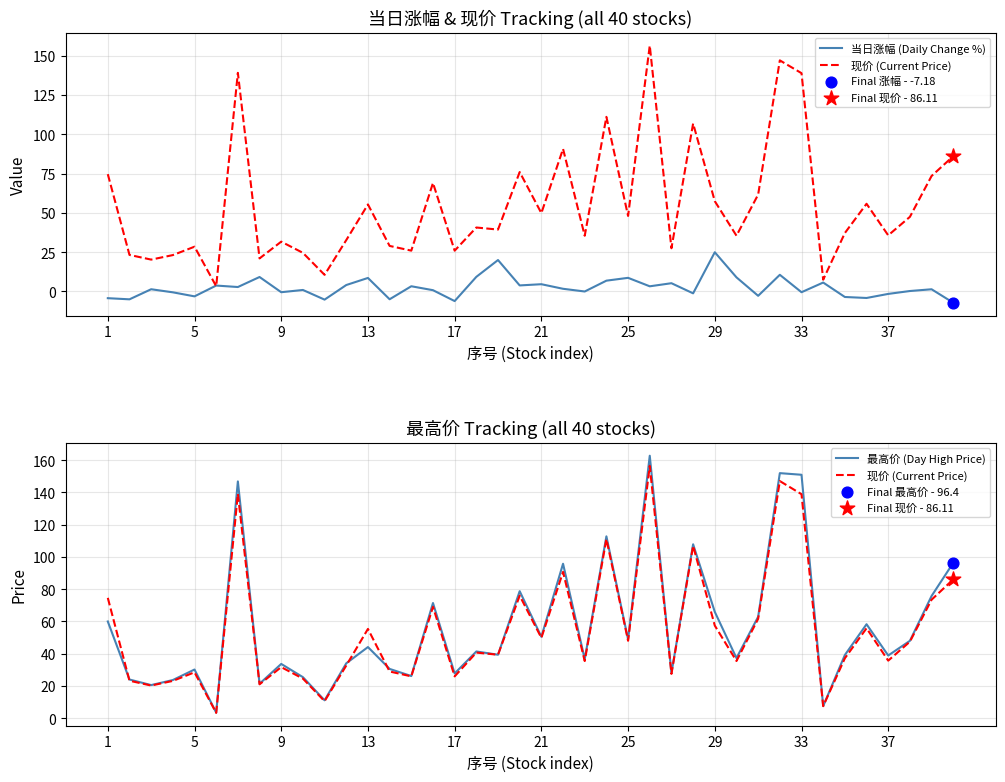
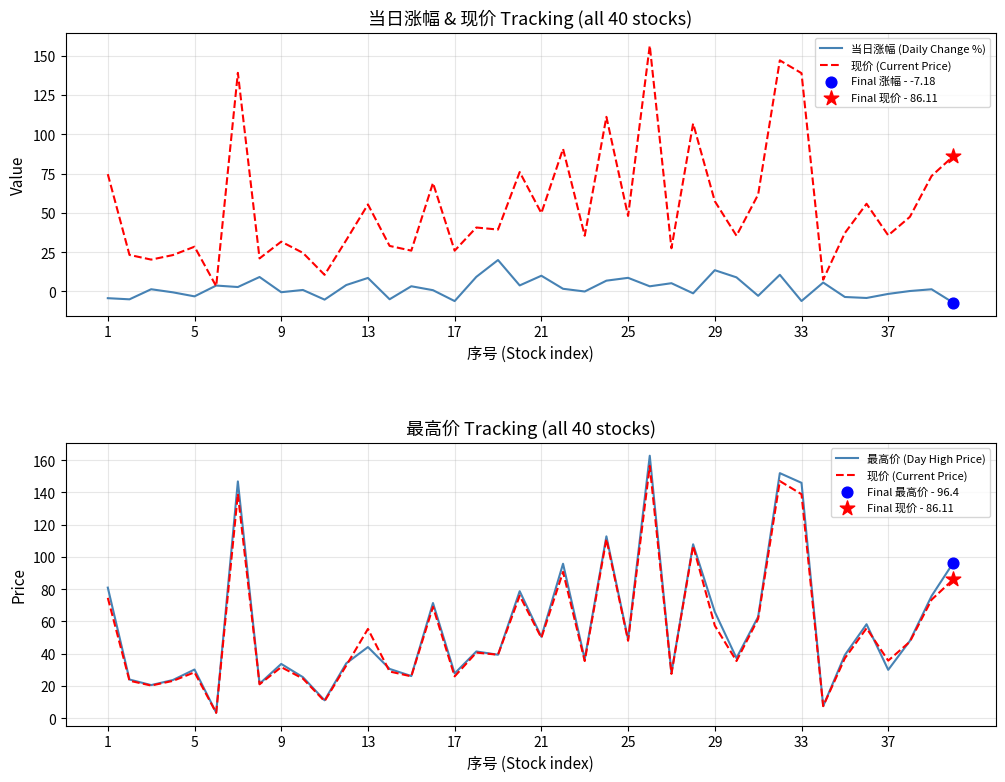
  {
    "当日涨幅 & 现价 Tracking (all 40 stocks)": {
      "当日涨幅 (Daily Change %)": {
        "1": -4,
        "5": -3,
        "9": 0,
        "13": 9,
        "17": -6,
-       "21": 5,
+       "21": 10,
        "25": 9,
-       "29": 25,
-       "33": 0,
+       "29": 14,
+       "33": -6,
        "37": -2
      }
    },
    "最高价 Tracking (all 40 stocks)": {
      "最高价 (Day High Price)": {
-       "1": 60,
+       "1": 81,
        "5": 30,
        "9": 34,
        "13": 44,
        "17": 28,
        "29": 66,
-       "33": 151,
-       "37": 39
+       "33": 146,
+       "37": 30
      }
    }
  }
